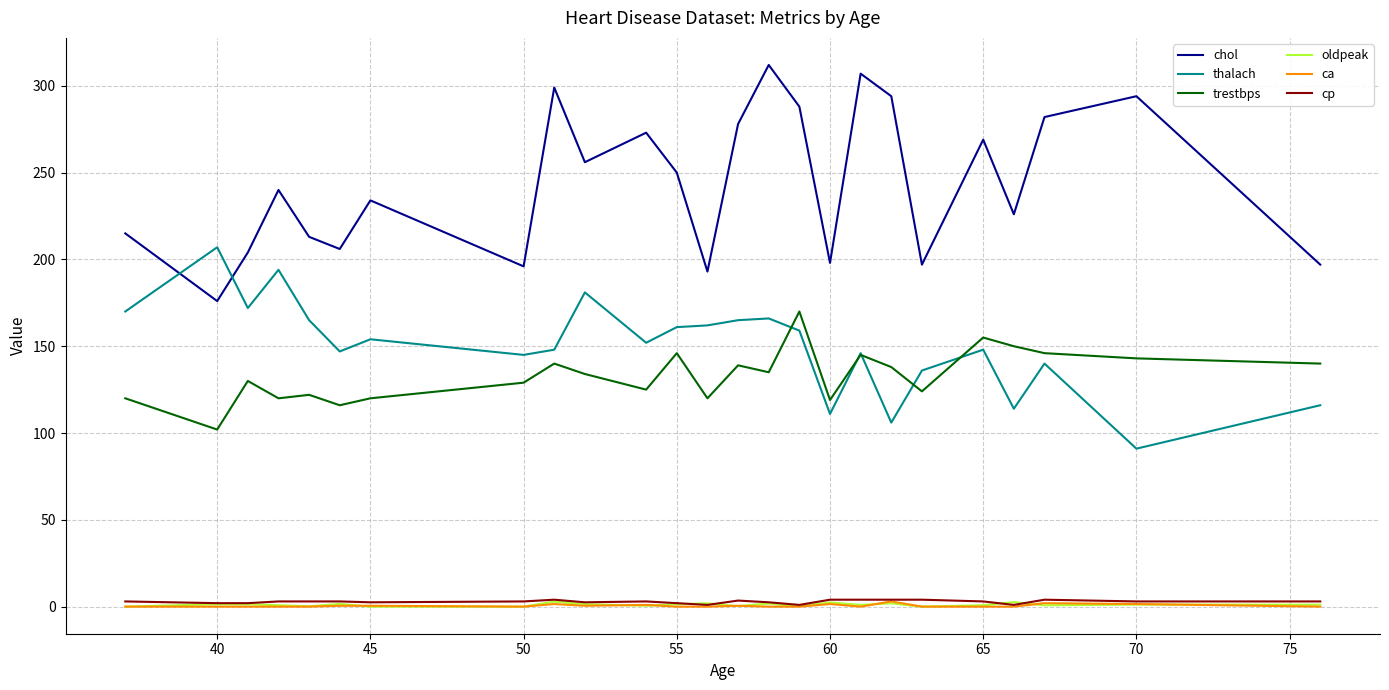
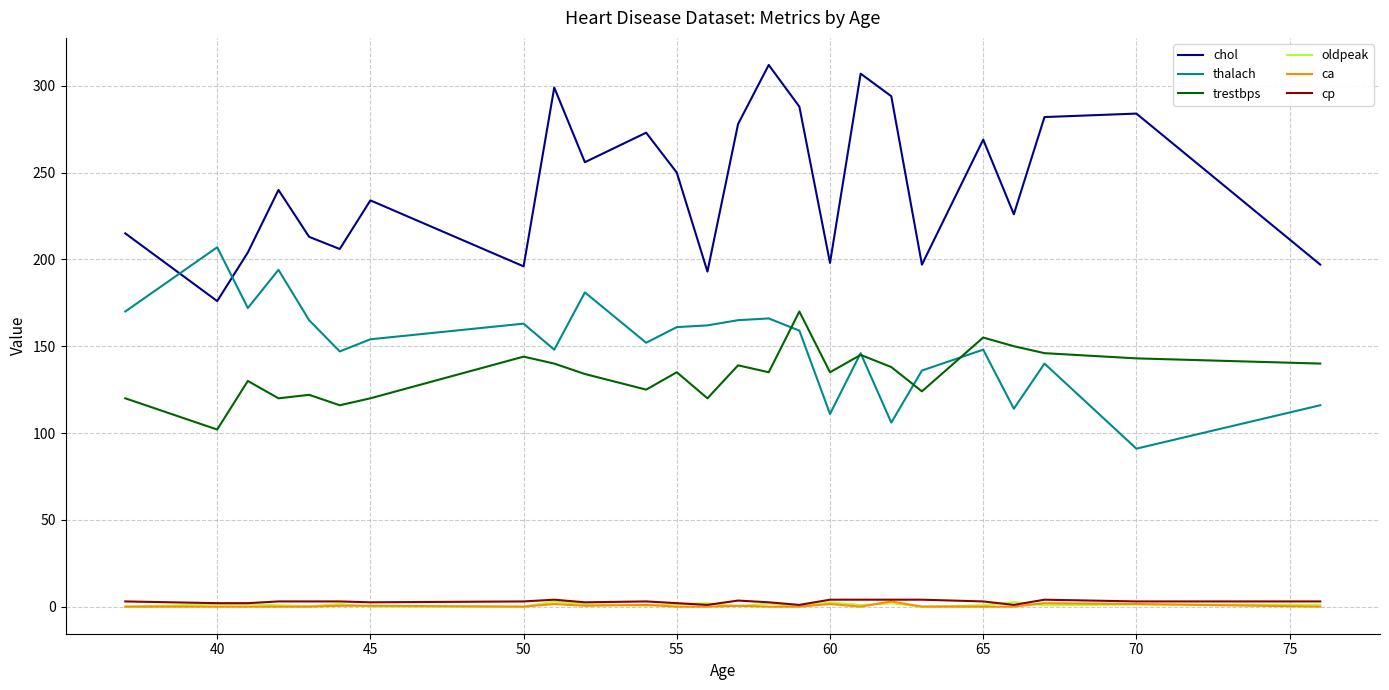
  {
    "chol": {
      "40": 176,
      "45": 234,
      "50": 196,
      "55": 250,
      "60": 198,
      "65": 269,
-     "70": 294
+     "70": 284
    },
    "thalach": {
      "40": 207,
      "45": 154,
-     "50": 145,
+     "50": 163,
      "55": 161,
      "60": 111,
      "65": 148,
      "70": 91
    },
    "trestbps": {
      "40": 102,
      "45": 120,
-     "50": 129,
-     "55": 146,
-     "60": 119,
+     "50": 144,
+     "55": 135,
+     "60": 135,
      "65": 155,
      "70": 143
    },
    "cp": {
      "45": 3,
      "50": 3,
      "60": 4,
      "65": 3,
      "70": 3
    }
  }
